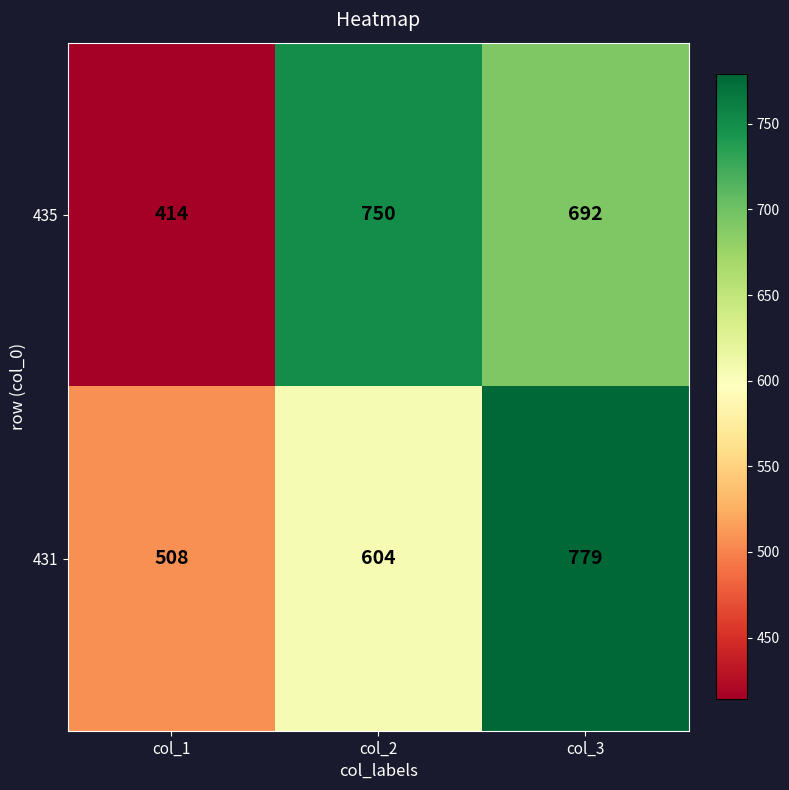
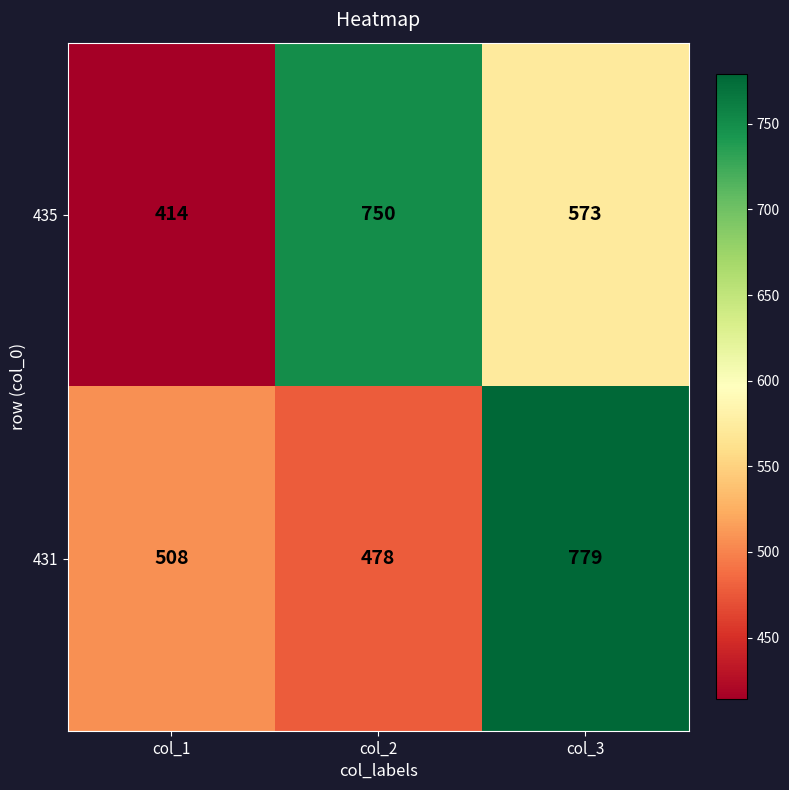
  {
    "435": {
      "col_1": 414,
      "col_2": 750,
-     "col_3": 692
+     "col_3": 573
    },
    "431": {
      "col_1": 508,
-     "col_2": 604,
+     "col_2": 478,
      "col_3": 779
    }
  }
